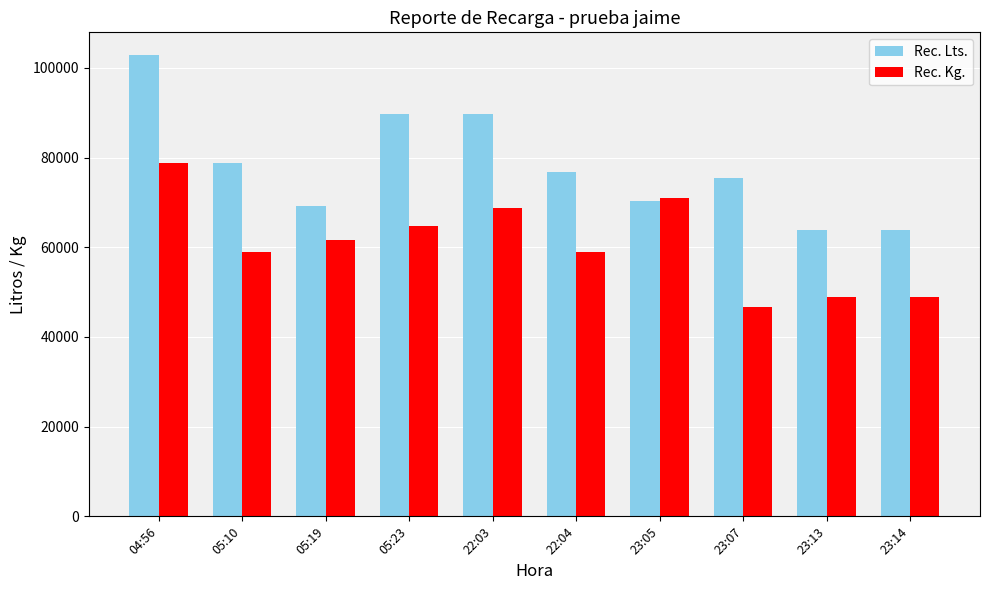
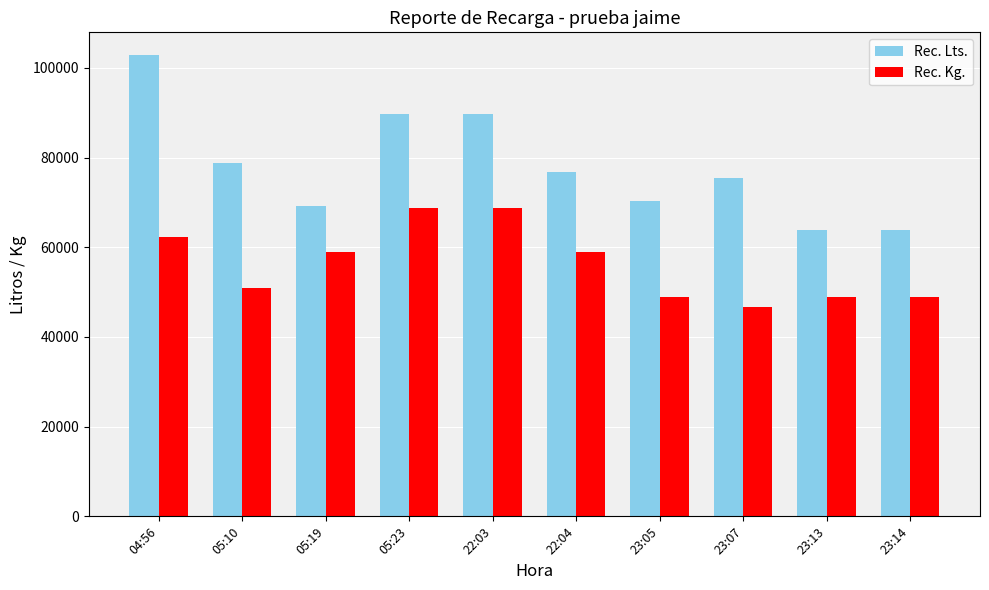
  {
    "Rec. Lts.": {
      "04:56": 103000,
      "05:10": 79000,
      "05:19": 69000,
      "05:23": 90000,
      "22:03": 90000,
      "22:04": 77000,
      "23:05": 70000,
      "23:07": 75000,
      "23:13": 64000,
      "23:14": 64000
    },
    "Rec. Kg.": {
-     "04:56": 79000,
-     "05:10": 59000,
-     "05:19": 62000,
-     "05:23": 65000,
+     "04:56": 62000,
+     "05:10": 51000,
+     "05:19": 59000,
+     "05:23": 69000,
      "22:03": 69000,
      "22:04": 59000,
-     "23:05": 71000,
+     "23:05": 49000,
      "23:07": 47000,
      "23:13": 49000,
      "23:14": 49000
    }
  }
